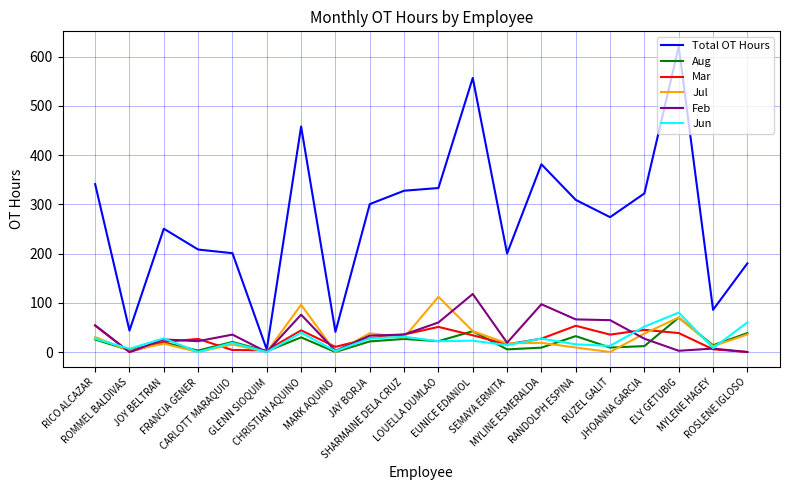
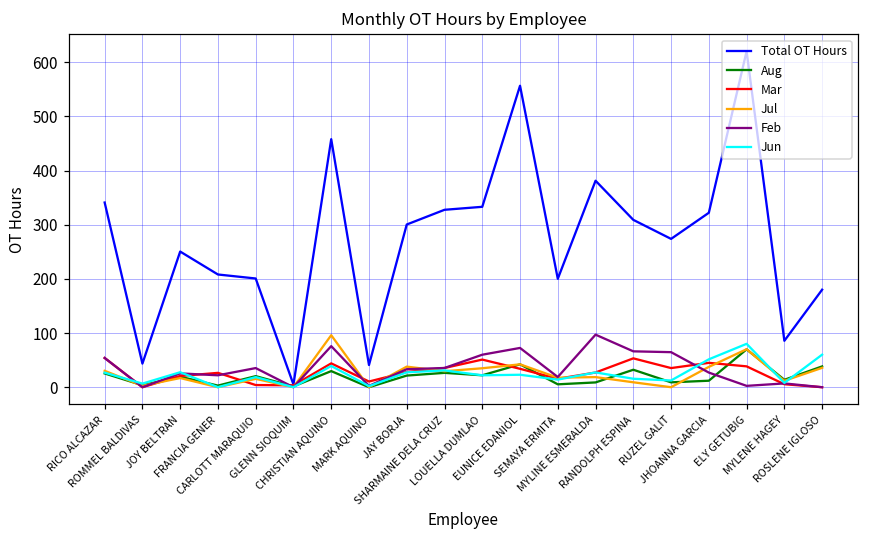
  {
    "Total OT Hours": {
      "RICO ALCAZAR": 340,
      "ROMMEL BALDIVAS": 40,
      "JOY BELTRAN": 250,
      "FRANCIA GENER": 210,
      "CARLOTT MARAQUIO": 200,
      "CHRISTIAN AQUINO": 460,
      "MARK AQUINO": 40,
      "JAY BORJA": 300,
      "SHARMAINE DELA CRUZ": 330,
      "LOUELLA DUMLAO": 330,
      "EUNICE EDANIOL": 560,
      "SEMAYA ERMITA": 200,
      "MYLINE ESMERALDA": 380,
      "RANDOLPH ESPINA": 310,
      "RUZEL GALIT": 270,
      "JHOANNA GARCIA": 320,
      "MYLENE HAGEY": 90,
      "ROSLENE IGLOSO": 180
    },
    "Aug": {
      "CHRISTIAN AQUINO": 30,
      "JAY BORJA": 20,
      "SEMAYA ERMITA": 10,
      "MYLINE ESMERALDA": 10,
      "RANDOLPH ESPINA": 30,
      "JHOANNA GARCIA": 10
    },
    "Mar": {
      "CARLOTT MARAQUIO": 0,
      "MARK AQUINO": 10,
      "LOUELLA DUMLAO": 50,
      "EUNICE EDANIOL": 30,
      "RANDOLPH ESPINA": 50,
      "RUZEL GALIT": 40,
      "JHOANNA GARCIA": 50,
      "ELY GETUBIG": 40
    },
    "Jul": {
      "CHRISTIAN AQUINO": 100,
-     "LOUELLA DUMLAO": 110,
+     "LOUELLA DUMLAO": 40,
      "MYLINE ESMERALDA": 20,
      "RANDOLPH ESPINA": 10,
      "RUZEL GALIT": 0,
      "JHOANNA GARCIA": 40
    },
    "Feb": {
      "CARLOTT MARAQUIO": 40,
      "CHRISTIAN AQUINO": 80,
      "LOUELLA DUMLAO": 60,
-     "EUNICE EDANIOL": 120,
+     "EUNICE EDANIOL": 70,
      "MYLINE ESMERALDA": 100,
      "RANDOLPH ESPINA": 70,
      "RUZEL GALIT": 60,
      "JHOANNA GARCIA": 30,
      "ELY GETUBIG": 0
    },
    "Jun": {
      "EUNICE EDANIOL": 20,
      "RANDOLPH ESPINA": 20,
      "JHOANNA GARCIA": 50,
      "ELY GETUBIG": 80,
      "ROSLENE IGLOSO": 60
    }
  }
